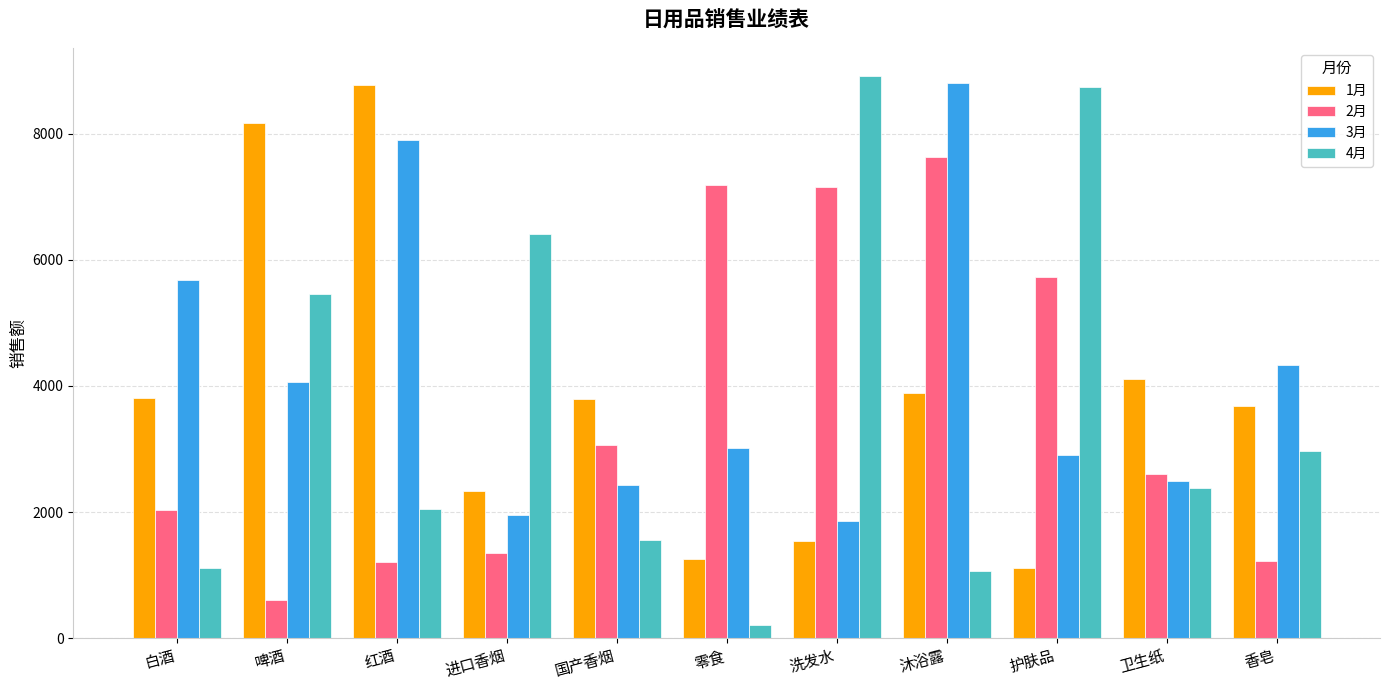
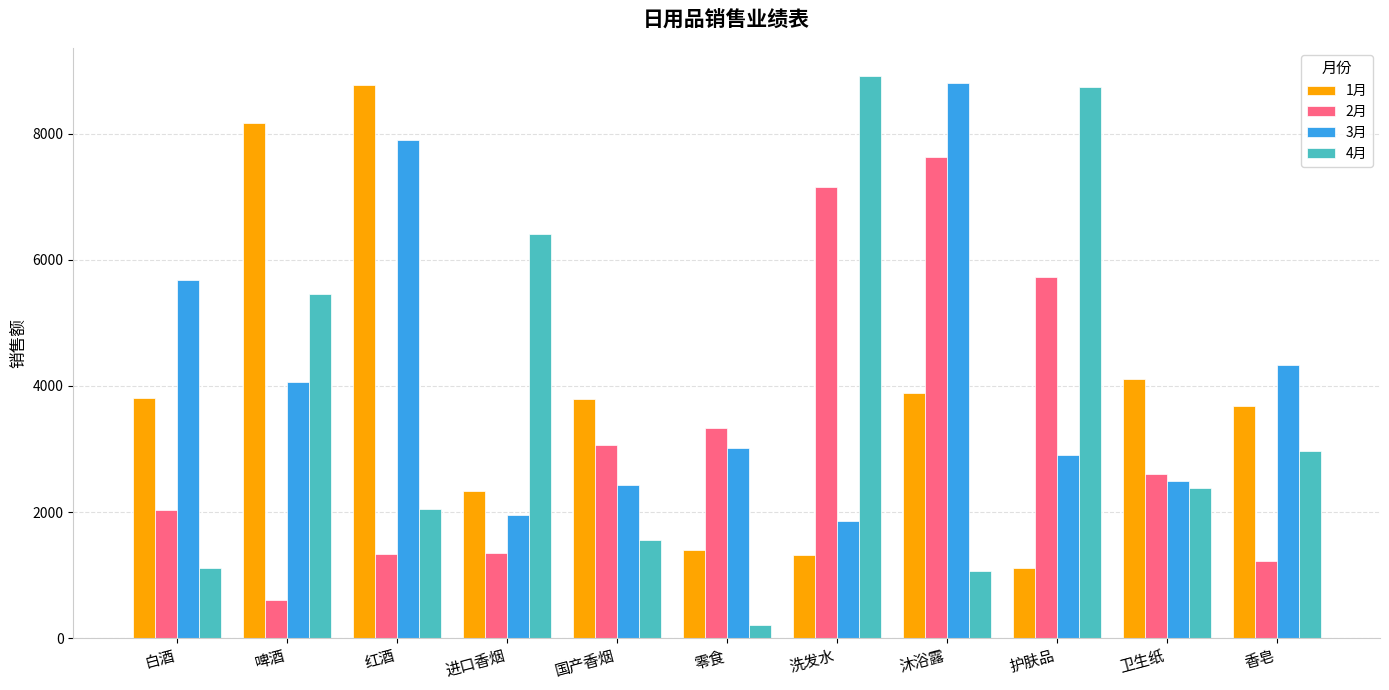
  {
    "1月": {
      "白酒": 3800,
      "啤酒": 8200,
      "红酒": 8800,
      "进口香烟": 2300,
      "国产香烟": 3800,
-     "零食": 1300,
-     "洗发水": 1500,
+     "零食": 1400,
+     "洗发水": 1300,
      "沐浴露": 3900,
      "护肤品": 1100,
      "卫生纸": 4100,
      "香皂": 3700
    },
    "2月": {
      "白酒": 2000,
      "啤酒": 600,
-     "红酒": 1200,
+     "红酒": 1300,
      "进口香烟": 1400,
      "国产香烟": 3100,
-     "零食": 7200,
+     "零食": 3300,
      "洗发水": 7200,
      "沐浴露": 7600,
      "护肤品": 5700,
      "卫生纸": 2600,
      "香皂": 1200
    }
  }
